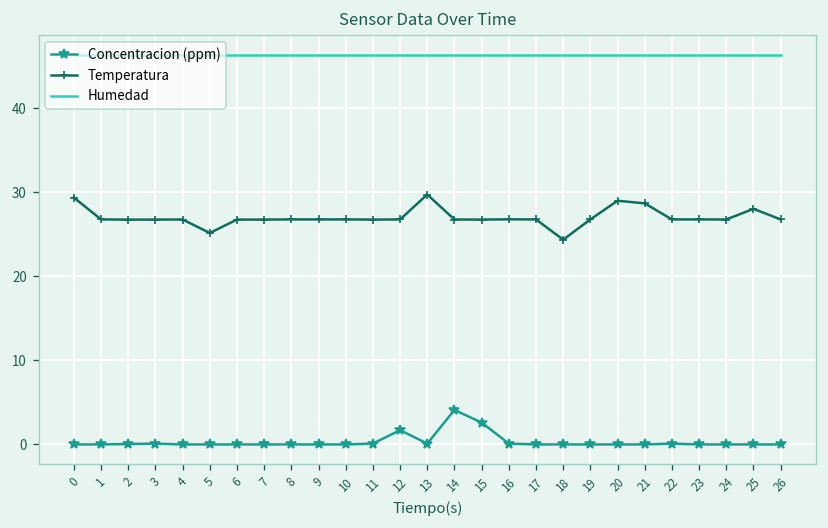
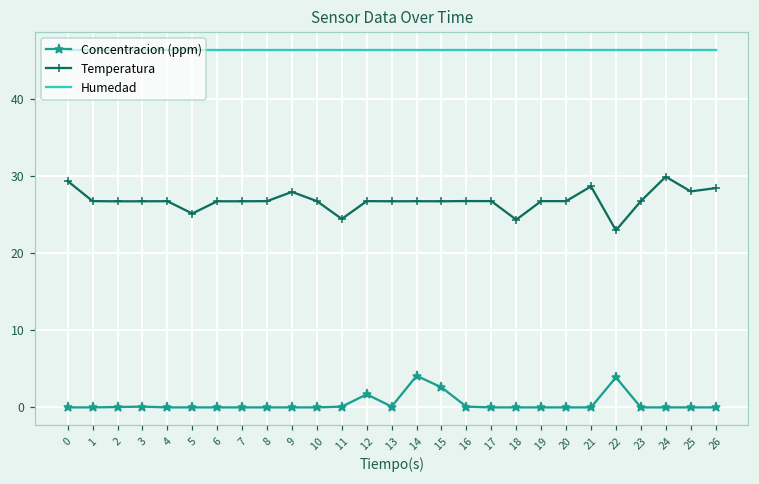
  {
    "Concentracion (ppm)": {
      "0": 0,
      "1": 0,
      "2": 0,
      "3": 0,
      "4": 0,
      "5": 0,
      "6": 0,
      "7": 0,
      "8": 0,
      "9": 0,
      "10": 0,
      "11": 0,
      "12": 2,
      "13": 0,
      "14": 4,
      "15": 3,
      "16": 0,
      "17": 0,
      "18": 0,
      "19": 0,
      "20": 0,
      "21": 0,
-     "22": 0,
+     "22": 4,
      "23": 0,
      "24": 0,
      "25": 0,
      "26": 0
    },
    "Temperatura": {
      "0": 29,
      "1": 27,
      "2": 27,
      "3": 27,
      "4": 27,
      "5": 25,
      "6": 27,
      "7": 27,
      "8": 27,
-     "9": 27,
+     "9": 28,
      "10": 27,
-     "11": 27,
+     "11": 24,
      "12": 27,
-     "13": 30,
+     "13": 27,
      "14": 27,
      "15": 27,
      "16": 27,
      "17": 27,
      "18": 24,
      "19": 27,
-     "20": 29,
+     "20": 27,
      "21": 29,
-     "22": 27,
+     "22": 23,
      "23": 27,
-     "24": 27,
+     "24": 30,
      "25": 28,
-     "26": 27
+     "26": 28
    },
    "Humedad": {
      "6": 46,
      "7": 46,
      "8": 46,
      "9": 46,
      "10": 46,
      "11": 46,
      "12": 46,
      "13": 46,
      "14": 46,
      "15": 46,
      "16": 46,
      "17": 46,
      "18": 46,
      "19": 46,
      "20": 46,
      "21": 46,
      "22": 46,
      "23": 46,
      "24": 46,
      "25": 46,
      "26": 46
    }
  }
